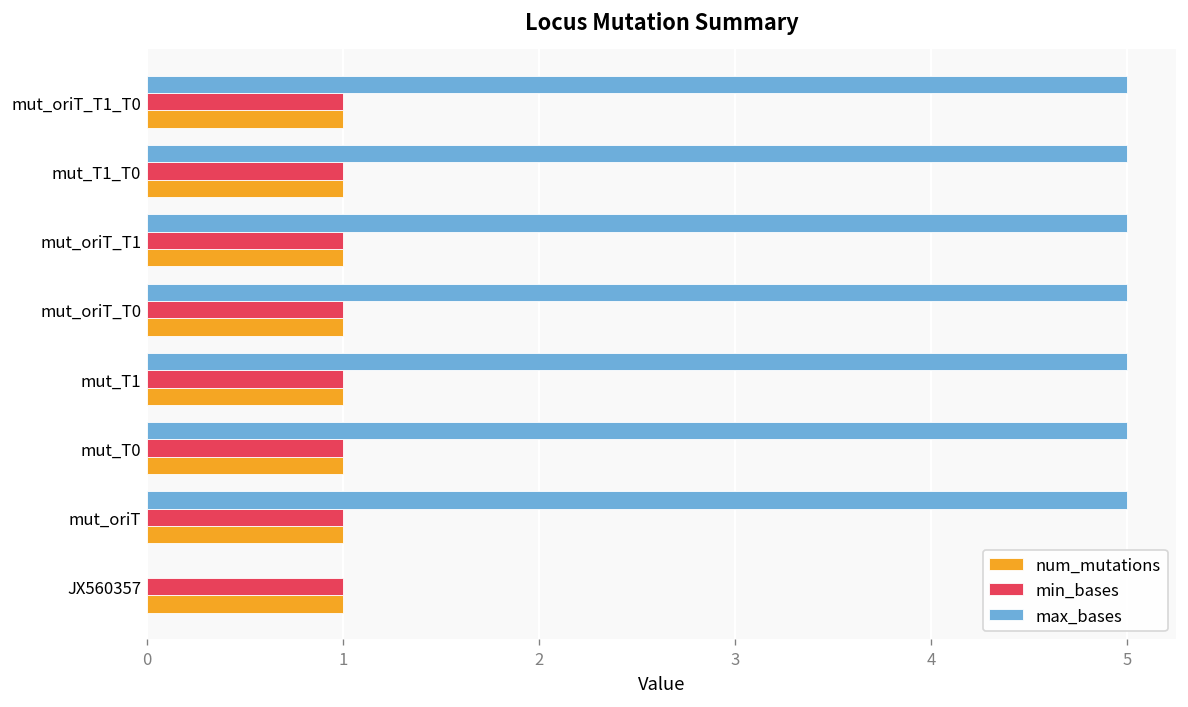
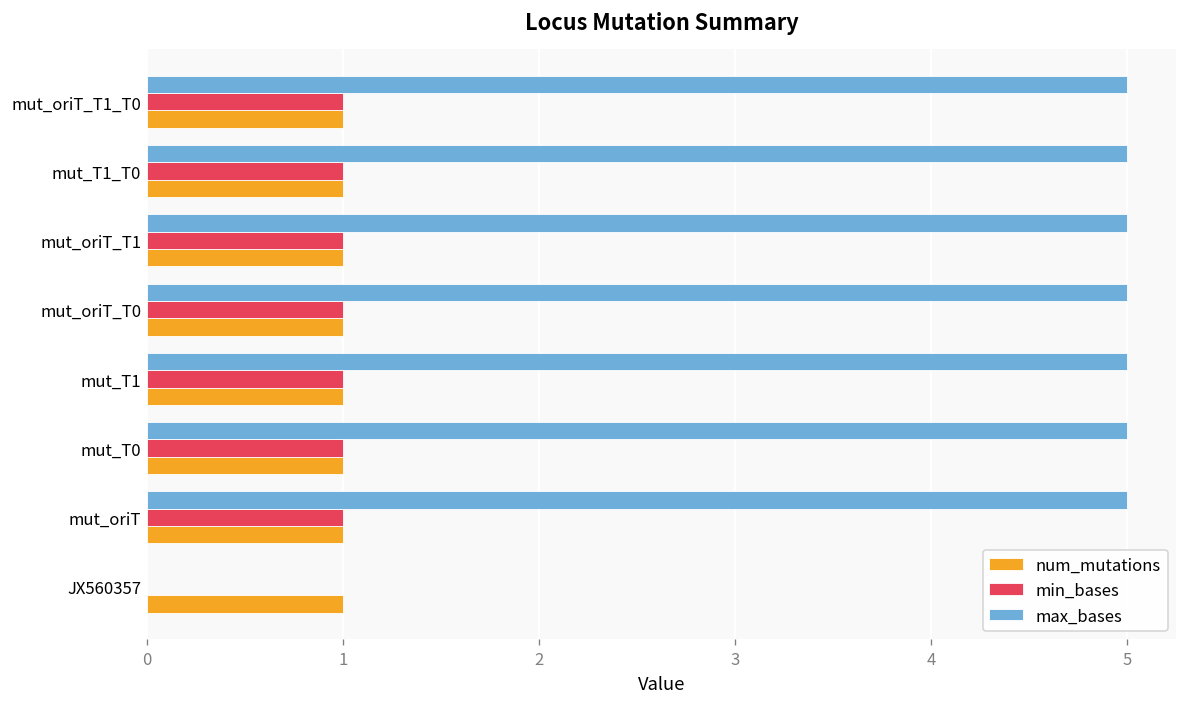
  {
    "num_mutations": {
      "mut_oriT_T1_T0": 1,
      "mut_T1_T0": 1,
      "mut_oriT_T1": 1,
      "mut_oriT_T0": 1,
      "mut_T1": 1,
      "mut_T0": 1,
      "mut_oriT": 1,
      "JX560357": 1
    },
    "min_bases": {
      "mut_oriT_T1_T0": 1,
      "mut_T1_T0": 1,
      "mut_oriT_T1": 1,
      "mut_oriT_T0": 1,
      "mut_T1": 1,
      "mut_T0": 1,
      "mut_oriT": 1,
-     "JX560357": 1
+     "JX560357": 0
    },
    "max_bases": {
      "mut_oriT_T1_T0": 5,
      "mut_T1_T0": 5,
      "mut_oriT_T1": 5,
      "mut_oriT_T0": 5,
      "mut_T1": 5,
      "mut_T0": 5,
      "mut_oriT": 5,
      "JX560357": 0
    }
  }
